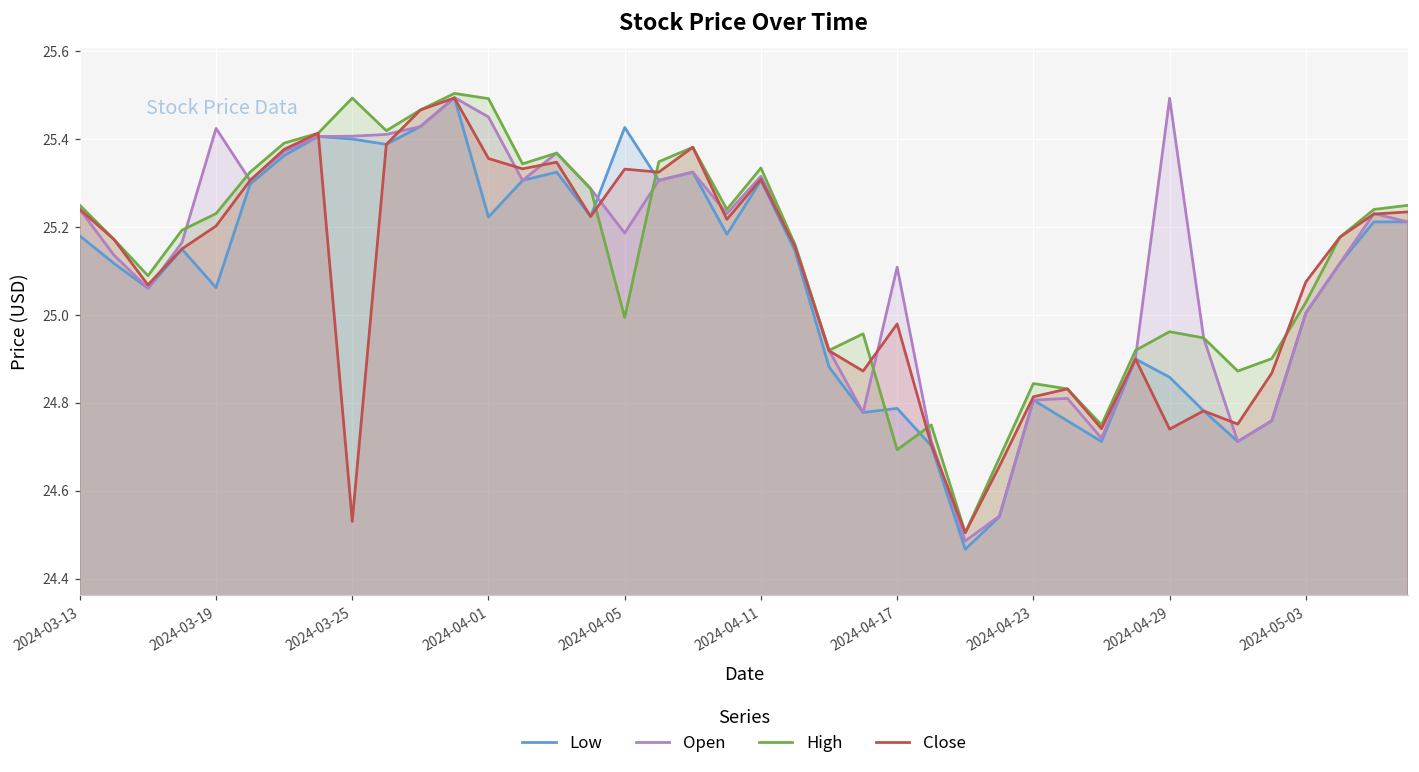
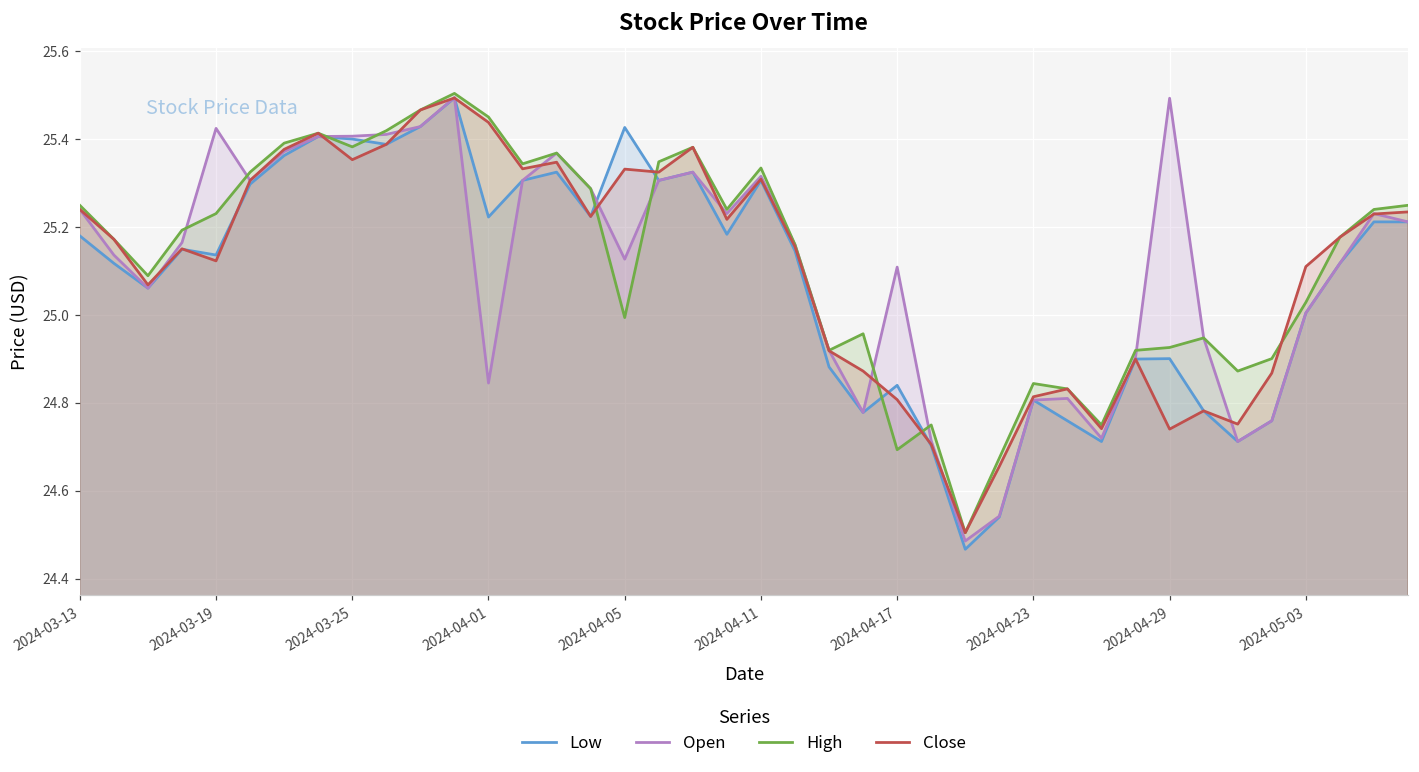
  {
    "Low": {
      "2024-03-13": 25.18,
-     "2024-03-19": 25.06,
+     "2024-03-19": 25.14,
      "2024-03-25": 25.40,
      "2024-04-01": 25.22,
      "2024-04-05": 25.43,
-     "2024-04-17": 24.79,
-     "2024-04-29": 24.86
+     "2024-04-17": 24.84,
+     "2024-04-29": 24.90
    },
    "Open": {
      "2024-03-19": 25.42,
      "2024-03-25": 25.41,
-     "2024-04-01": 25.45,
-     "2024-04-05": 25.19,
+     "2024-04-01": 24.84,
+     "2024-04-05": 25.13,
      "2024-04-11": 25.31,
      "2024-04-17": 25.11,
      "2024-04-29": 25.49
    },
    "High": {
      "2024-03-13": 25.25,
      "2024-03-19": 25.23,
-     "2024-03-25": 25.49,
-     "2024-04-01": 25.49,
+     "2024-03-25": 25.38,
+     "2024-04-01": 25.45,
      "2024-04-05": 24.99,
      "2024-04-11": 25.33,
      "2024-04-17": 24.69,
      "2024-04-23": 24.84,
-     "2024-04-29": 24.96,
+     "2024-04-29": 24.93,
      "2024-05-03": 25.03
    },
    "Close": {
-     "2024-03-19": 25.20,
-     "2024-03-25": 24.53,
-     "2024-04-01": 25.36,
+     "2024-03-19": 25.12,
+     "2024-03-25": 25.35,
+     "2024-04-01": 25.44,
      "2024-04-05": 25.33,
-     "2024-04-17": 24.98,
+     "2024-04-17": 24.81,
      "2024-04-23": 24.81,
      "2024-04-29": 24.74,
-     "2024-05-03": 25.07
+     "2024-05-03": 25.11
    }
  }
